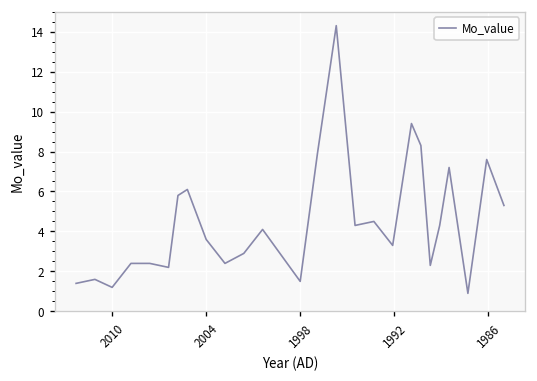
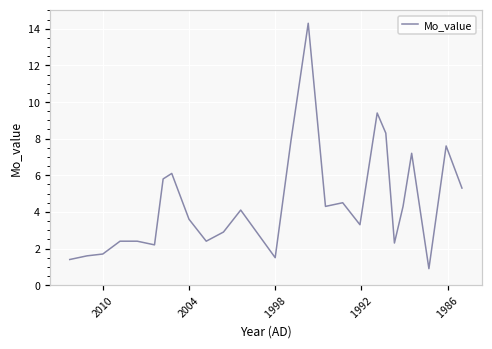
  {
-   "2010": 1.2,
+   "2010": 1.7,
    "2004": 3.6,
    "1998": 1.5
  }
